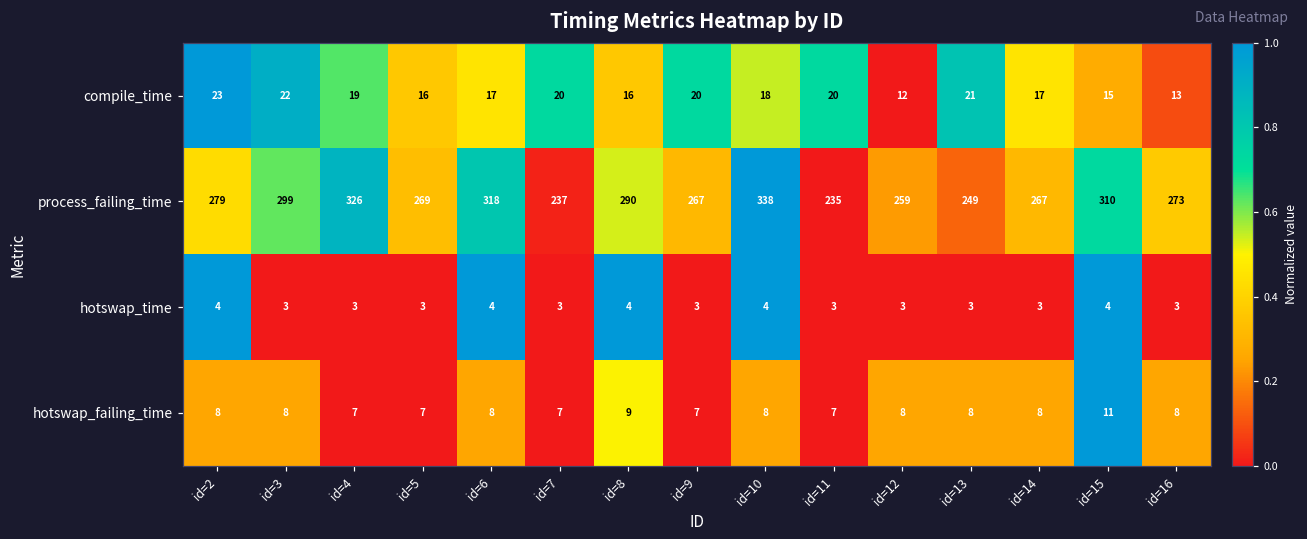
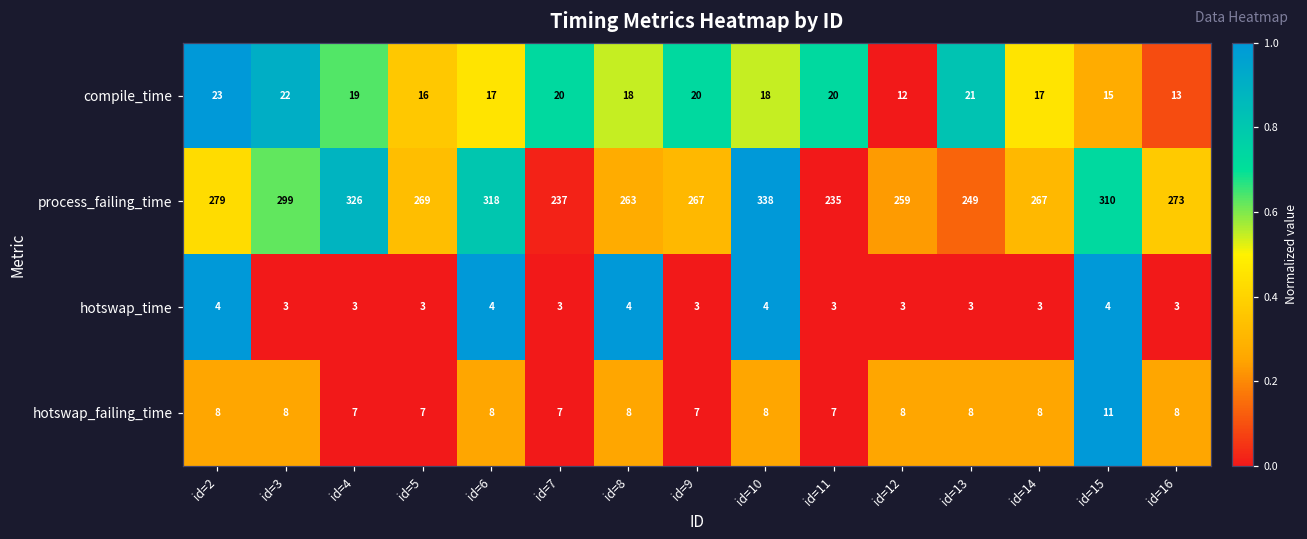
  {
    "compile_time": {
      "id=2": 23,
      "id=3": 22,
      "id=4": 19,
      "id=5": 16,
      "id=6": 17,
      "id=7": 20,
-     "id=8": 16,
+     "id=8": 18,
      "id=9": 20,
      "id=10": 18,
      "id=11": 20,
      "id=12": 12,
      "id=13": 21,
      "id=14": 17,
      "id=15": 15,
      "id=16": 13
    },
    "process_failing_time": {
      "id=2": 279,
      "id=3": 299,
      "id=4": 326,
      "id=5": 269,
      "id=6": 318,
      "id=7": 237,
-     "id=8": 290,
+     "id=8": 263,
      "id=9": 267,
      "id=10": 338,
      "id=11": 235,
      "id=12": 259,
      "id=13": 249,
      "id=14": 267,
      "id=15": 310,
      "id=16": 273
    },
    "hotswap_time": {
      "id=2": 4,
      "id=3": 3,
      "id=4": 3,
      "id=5": 3,
      "id=6": 4,
      "id=7": 3,
      "id=8": 4,
      "id=9": 3,
      "id=10": 4,
      "id=11": 3,
      "id=12": 3,
      "id=13": 3,
      "id=14": 3,
      "id=15": 4,
      "id=16": 3
    },
    "hotswap_failing_time": {
      "id=2": 8,
      "id=3": 8,
      "id=4": 7,
      "id=5": 7,
      "id=6": 8,
      "id=7": 7,
-     "id=8": 9,
+     "id=8": 8,
      "id=9": 7,
      "id=10": 8,
      "id=11": 7,
      "id=12": 8,
      "id=13": 8,
      "id=14": 8,
      "id=15": 11,
      "id=16": 8
    }
  }
